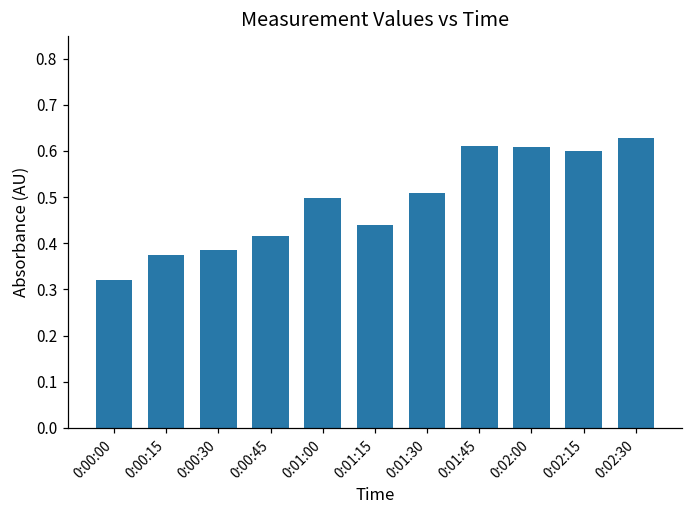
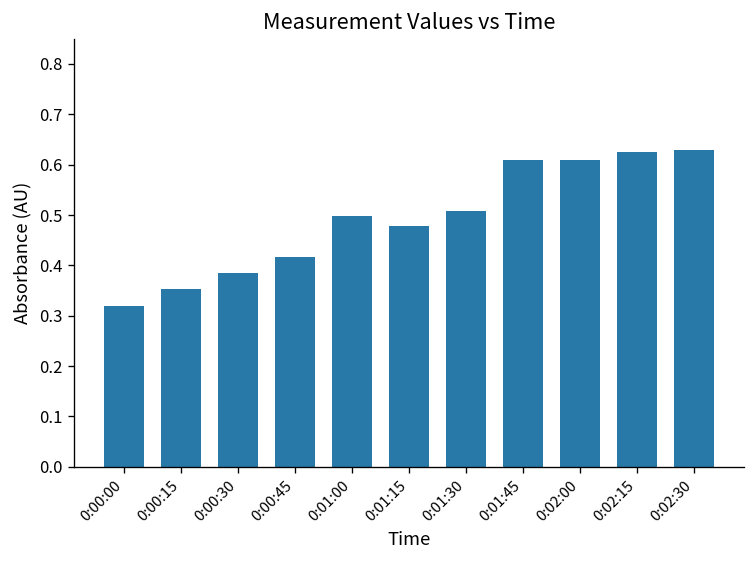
  {
    "0:00:00": 0.32,
-   "0:00:15": 0.37,
+   "0:00:15": 0.35,
    "0:00:30": 0.38,
    "0:00:45": 0.42,
    "0:01:00": 0.50,
-   "0:01:15": 0.44,
+   "0:01:15": 0.48,
    "0:01:30": 0.51,
    "0:01:45": 0.61,
    "0:02:00": 0.61,
-   "0:02:15": 0.60,
+   "0:02:15": 0.62,
    "0:02:30": 0.63
  }
